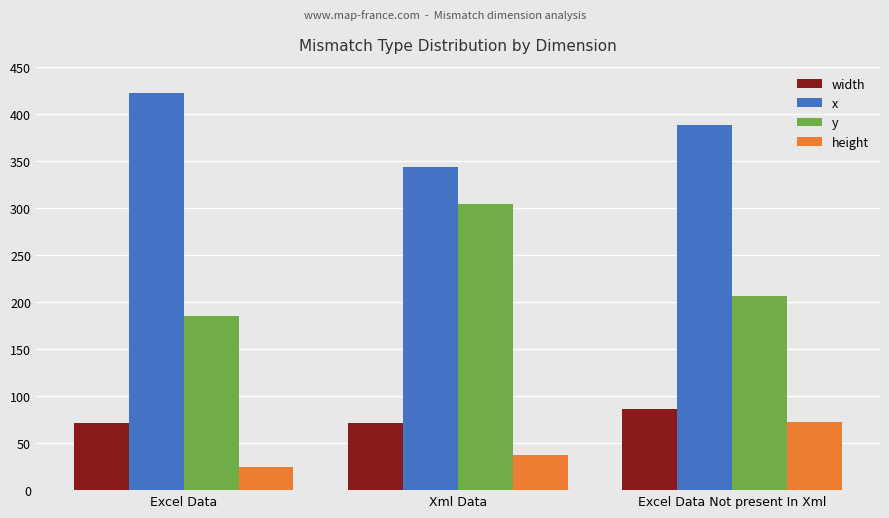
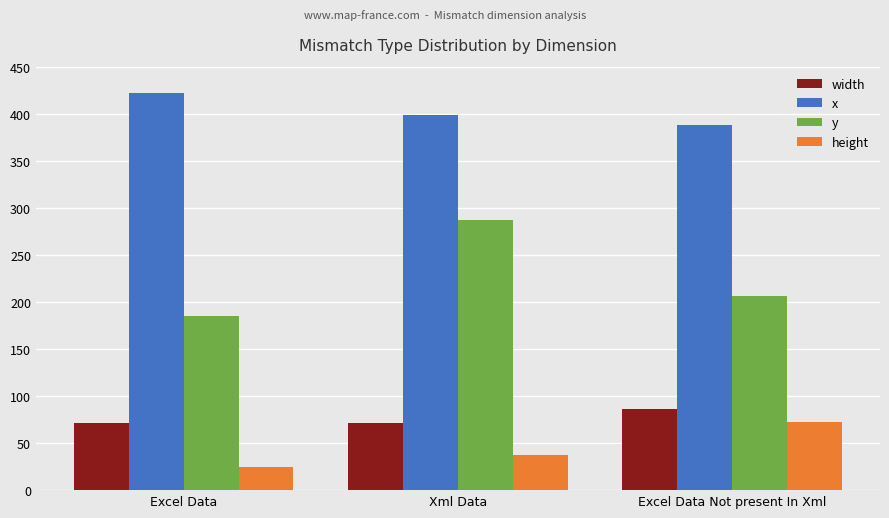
  {
    "width": {
      "Excel Data": 70,
      "Xml Data": 70,
      "Excel Data Not present In Xml": 90
    },
    "x": {
      "Excel Data": 420,
-     "Xml Data": 340,
+     "Xml Data": 400,
      "Excel Data Not present In Xml": 390
    },
    "y": {
      "Excel Data": 190,
-     "Xml Data": 300,
+     "Xml Data": 290,
      "Excel Data Not present In Xml": 210
    },
    "height": {
      "Excel Data": 30,
      "Xml Data": 40,
      "Excel Data Not present In Xml": 70
    }
  }
